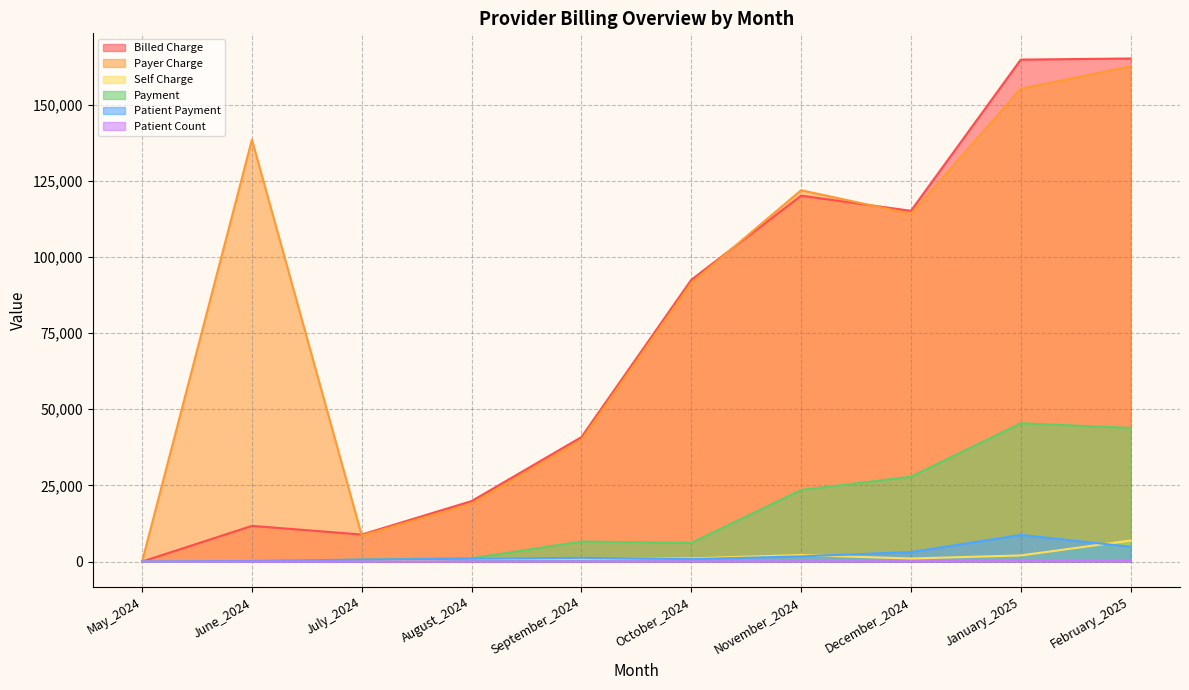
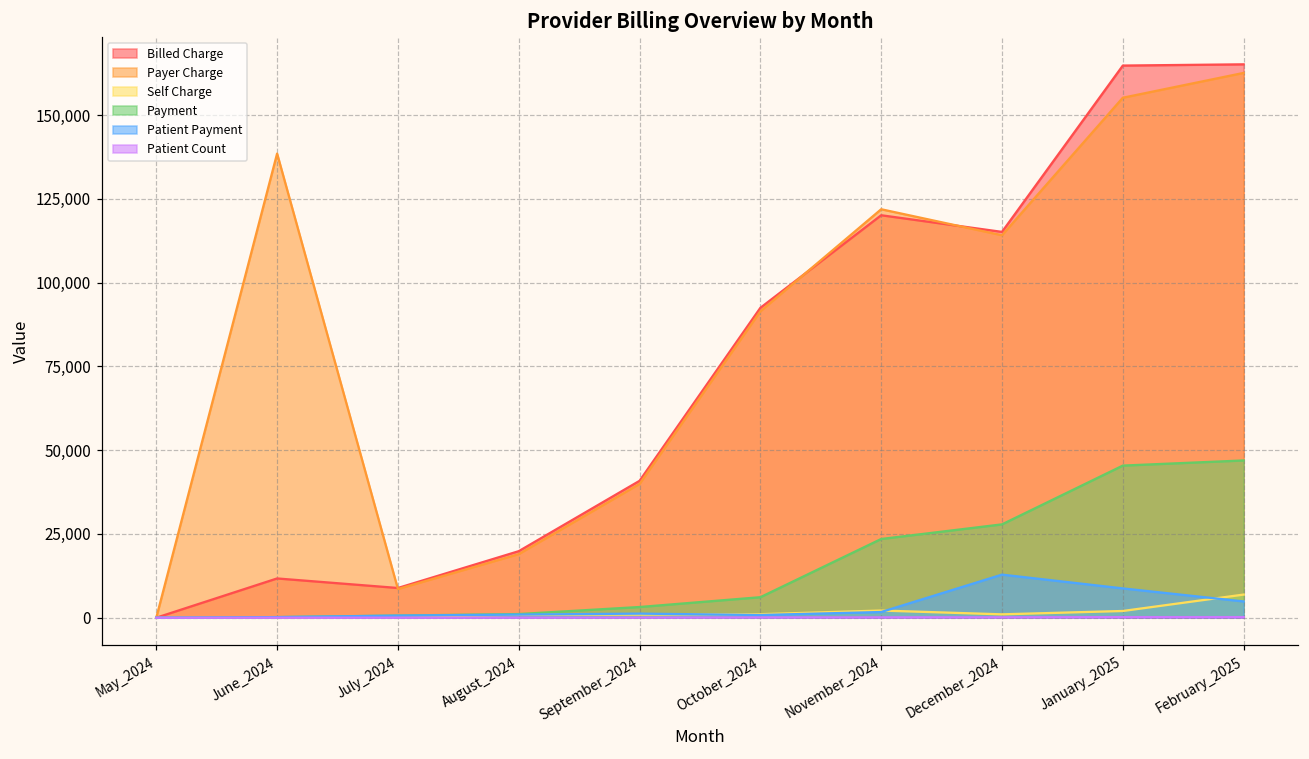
  {
    "Billed Charge": {
      "June_2024": "12,000",
      "August_2024": "20,000",
      "September_2024": "41,000",
      "October_2024": "92,000",
      "November_2024": "120,000",
      "December_2024": "115,000",
      "January_2025": "165,000",
      "February_2025": "165,000"
    },
    "Payer Charge": {
      "June_2024": "138,000",
      "August_2024": "19,000",
      "September_2024": "40,000",
      "October_2024": "91,000",
      "November_2024": "122,000",
      "December_2024": "114,000",
      "January_2025": "155,000",
      "February_2025": "163,000"
    },
    "Self Charge": {
      "December_2024": "1,000",
      "January_2025": "2,000",
      "February_2025": "7,000"
    },
    "Payment": {
-     "September_2024": "7,000",
+     "September_2024": "3,000",
      "October_2024": "6,000",
      "November_2024": "23,000",
      "December_2024": "28,000",
      "January_2025": "45,000",
-     "February_2025": "44,000"
+     "February_2025": "47,000"
    },
    "Patient Payment": {
-     "December_2024": "3,000",
+     "December_2024": "13,000",
      "January_2025": "9,000",
      "February_2025": "5,000"
    },
    "Patient Count": {
      "August_2024": "0",
      "September_2024": "0",
      "November_2024": "0",
      "December_2024": "0",
      "January_2025": "0",
      "February_2025": "0"
    }
  }
